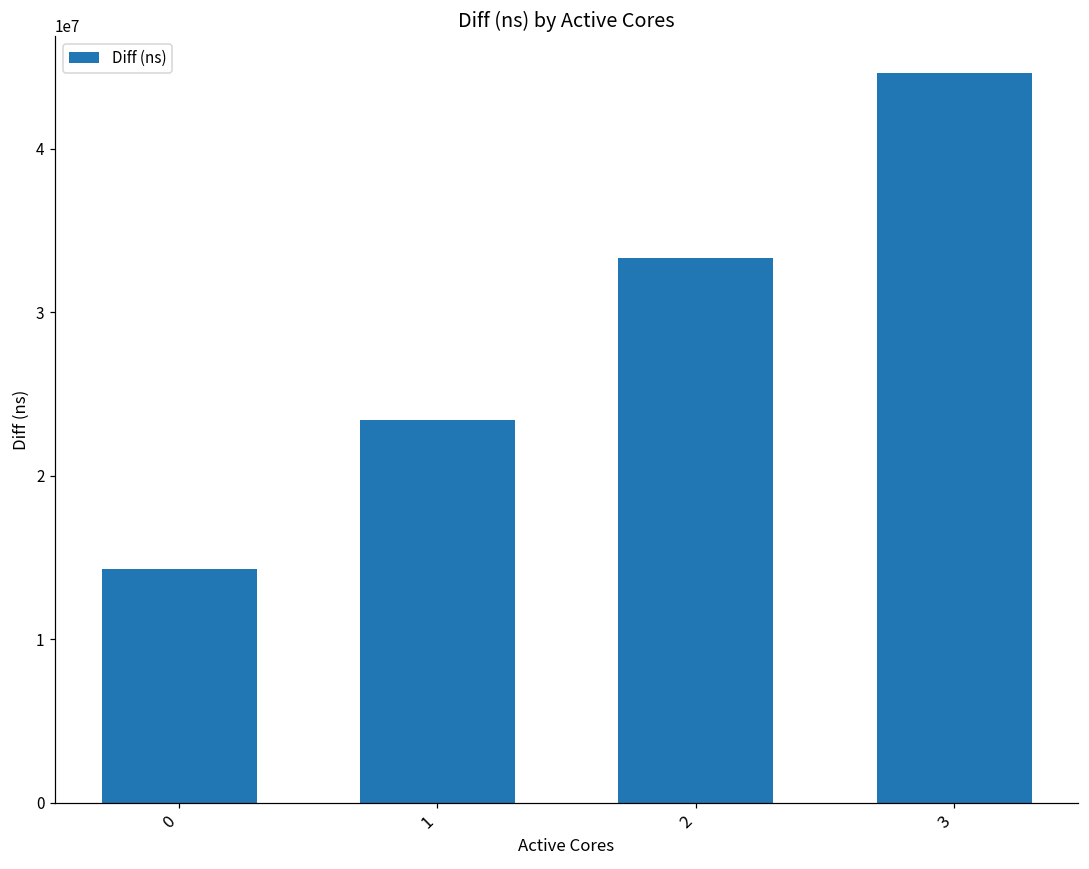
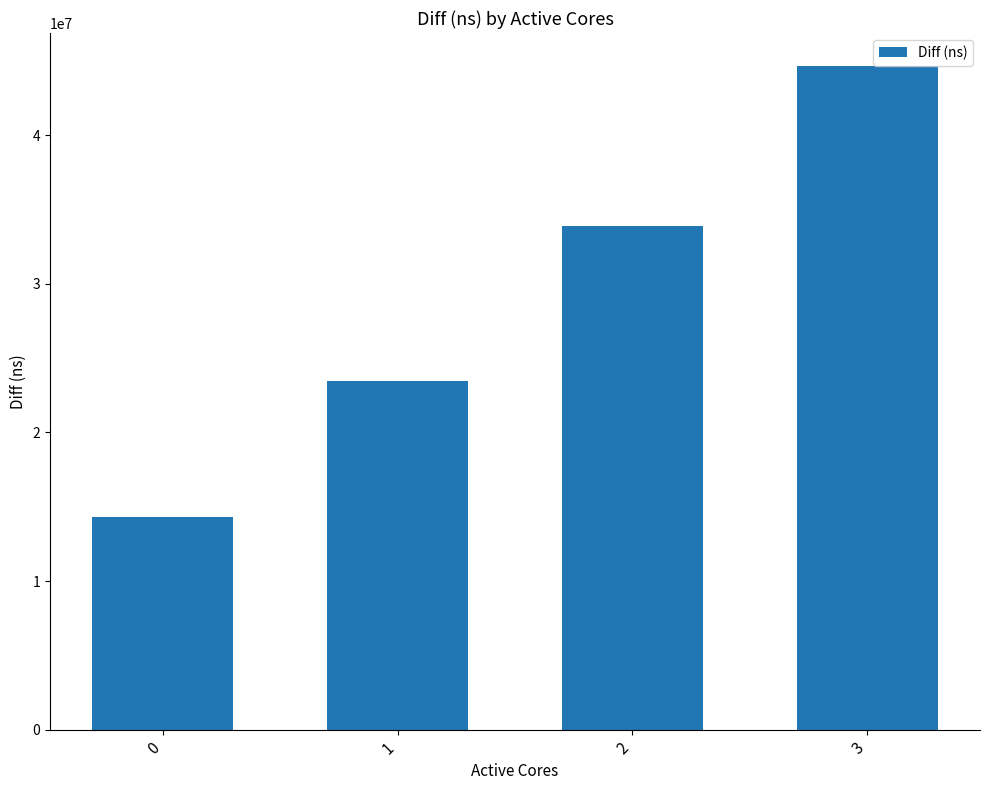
  {
    "0": 14300000,
    "1": 23400000,
-   "2": 33300000,
+   "2": 33900000,
    "3": 44600000
  }
